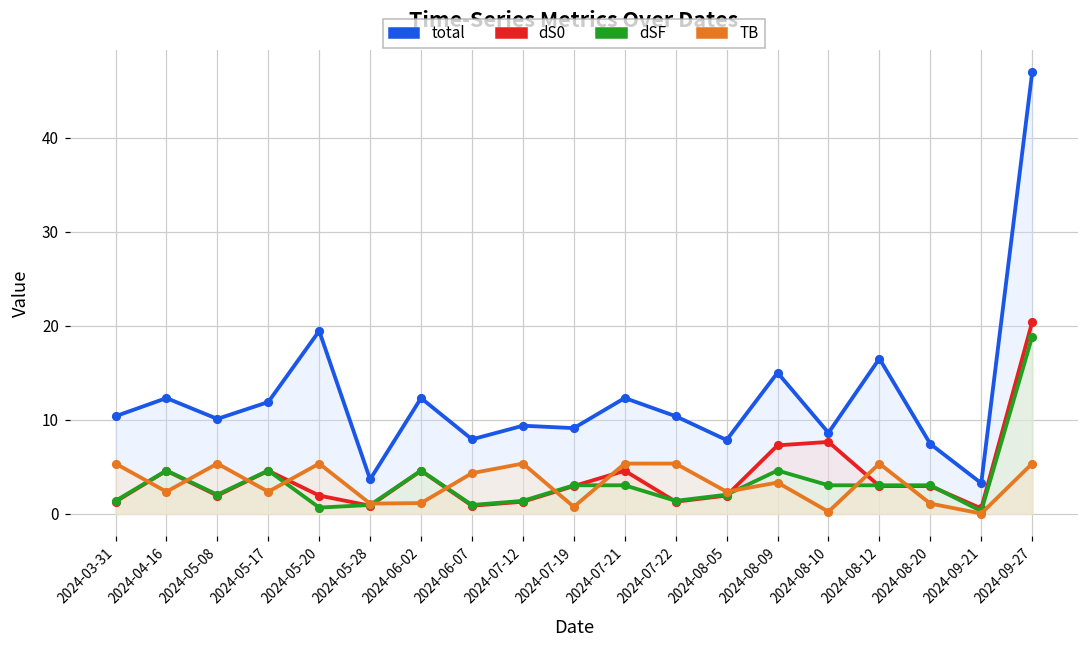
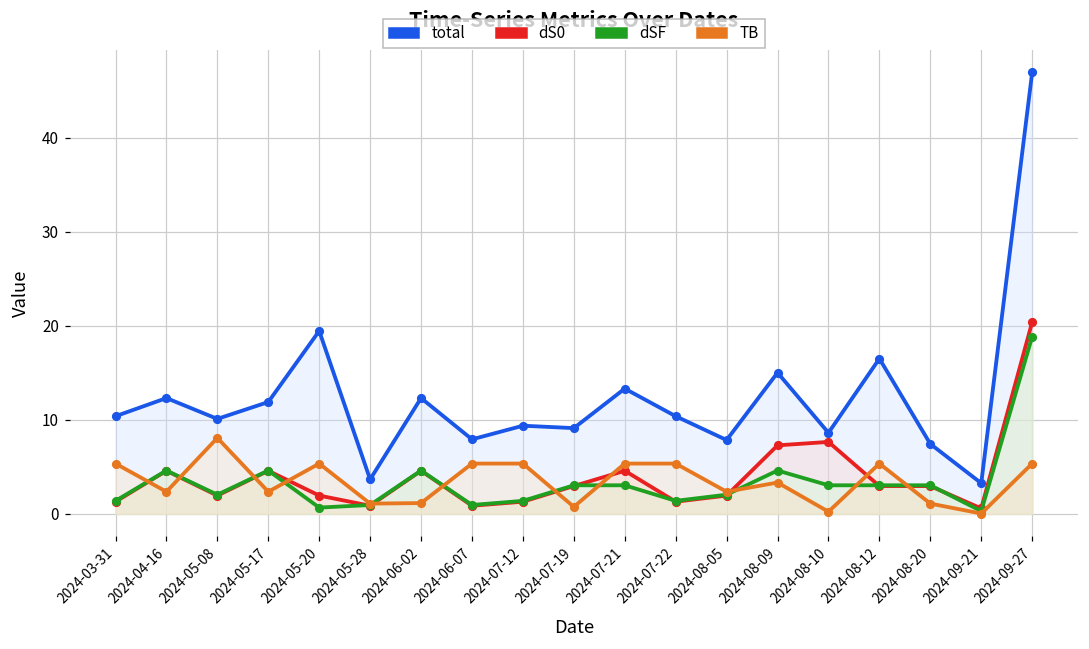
  {
    "total": {
      "2024-03-31": 10,
      "2024-04-16": 12,
      "2024-05-08": 10,
      "2024-05-17": 12,
      "2024-05-20": 19,
      "2024-05-28": 4,
      "2024-06-02": 12,
      "2024-06-07": 8,
      "2024-07-12": 9,
      "2024-07-19": 9,
-     "2024-07-21": 12,
+     "2024-07-21": 13,
      "2024-07-22": 10,
      "2024-08-05": 8,
      "2024-08-09": 15,
      "2024-08-10": 9,
      "2024-08-12": 16,
      "2024-08-20": 7,
      "2024-09-21": 3,
      "2024-09-27": 47
    },
    "dS0": {
      "2024-05-20": 2,
      "2024-07-21": 5,
      "2024-08-09": 7,
      "2024-08-10": 8,
      "2024-09-27": 20
    },
    "dSF": {
      "2024-05-20": 1,
      "2024-07-21": 3,
      "2024-08-09": 5,
      "2024-08-10": 3,
      "2024-09-27": 19
    },
    "TB": {
      "2024-03-31": 5,
      "2024-04-16": 2,
-     "2024-05-08": 5,
+     "2024-05-08": 8,
      "2024-05-17": 2,
      "2024-05-20": 5,
      "2024-06-02": 1,
-     "2024-06-07": 4,
+     "2024-06-07": 5,
      "2024-07-12": 5,
      "2024-07-19": 1,
      "2024-07-21": 5,
      "2024-07-22": 5,
      "2024-08-05": 2,
      "2024-08-09": 3,
      "2024-08-10": 0,
      "2024-08-12": 5,
      "2024-08-20": 1,
      "2024-09-27": 5
    }
  }
